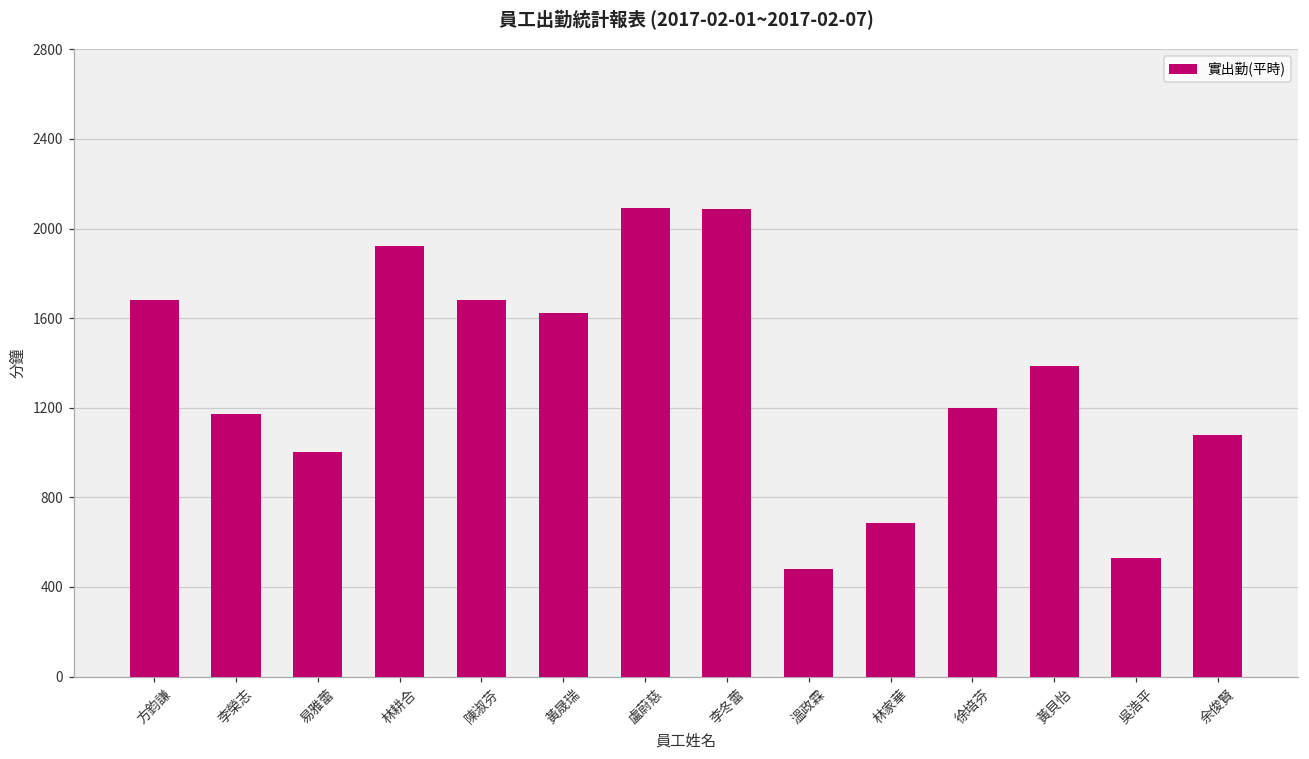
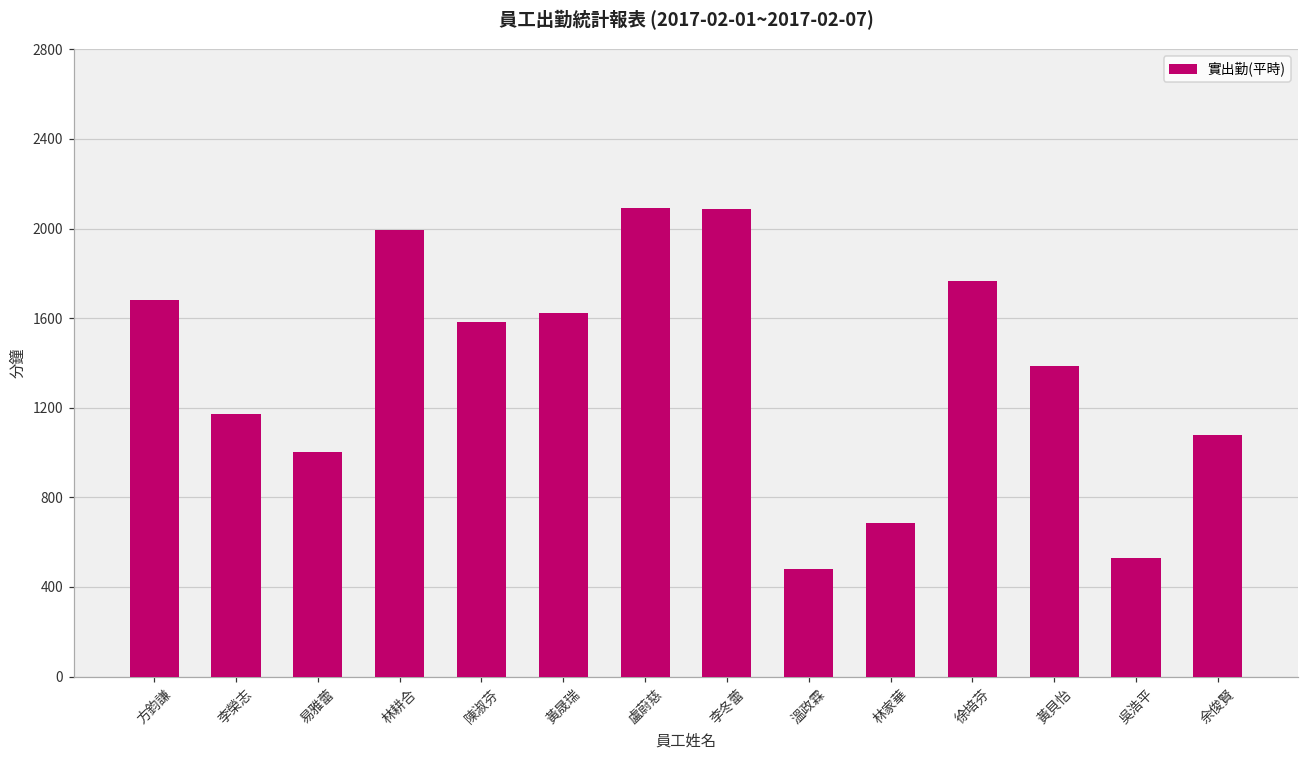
  {
    "方鈞謙": 1680,
    "李榮志": 1170,
    "易雅蕾": 1000,
-   "林耕合": 1920,
-   "陳淑芬": 1680,
+   "林耕合": 1990,
+   "陳淑芬": 1580,
    "黃晟瑞": 1620,
    "盧蔚慈": 2090,
    "李冬蕾": 2090,
    "溫政霖": 480,
    "林家華": 690,
-   "徐培芬": 1200,
+   "徐培芬": 1770,
    "黃貝怡": 1390,
    "吳浩平": 530,
    "余俊賢": 1080
  }
